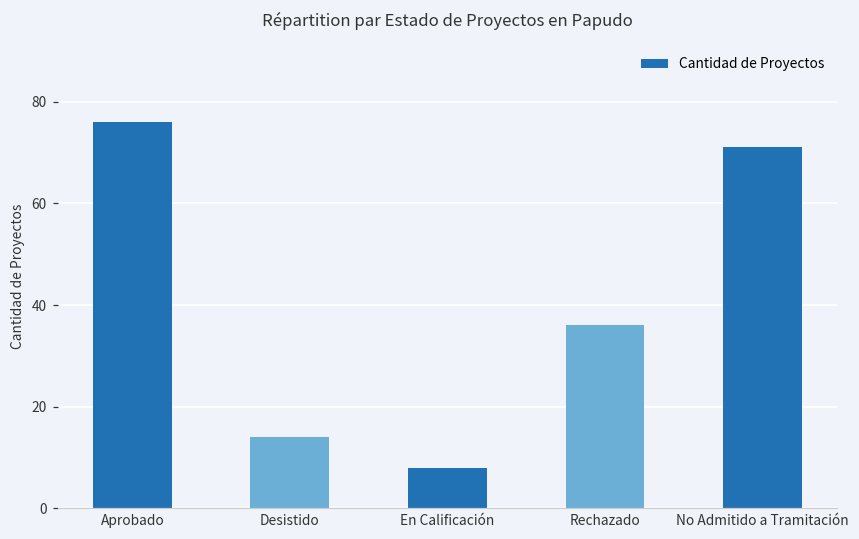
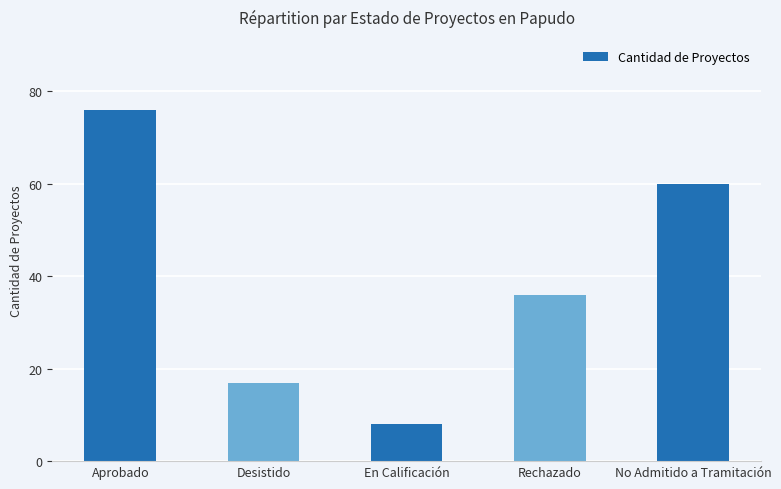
  {
    "Aprobado": 76,
-   "Desistido": 14,
+   "Desistido": 17,
    "En Calificación": 8,
    "Rechazado": 36,
-   "No Admitido a Tramitación": 71
+   "No Admitido a Tramitación": 60
  }
